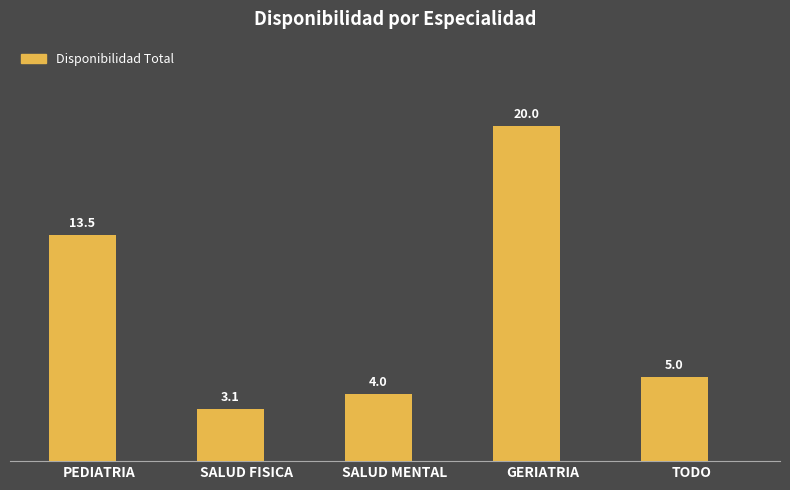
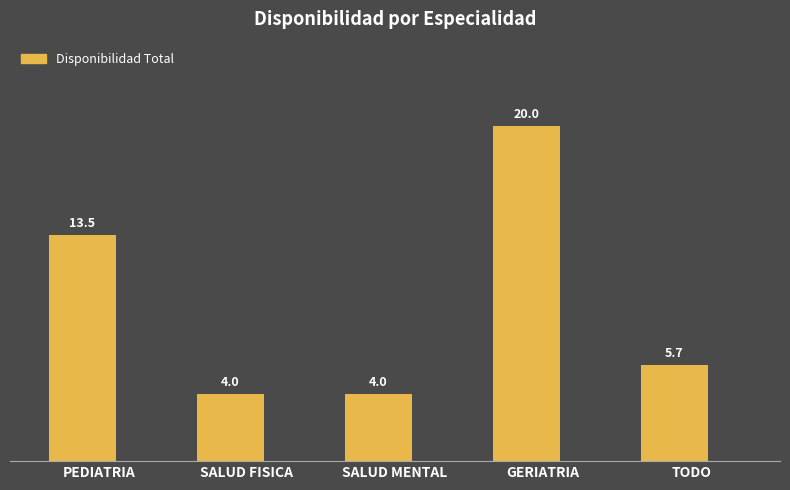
  {
    "PEDIATRIA": 13.5,
-   "SALUD FISICA": 3.1,
+   "SALUD FISICA": 4.0,
    "SALUD MENTAL": 4.0,
    "GERIATRIA": 20.0,
-   "TODO": 5.0
+   "TODO": 5.7
  }
